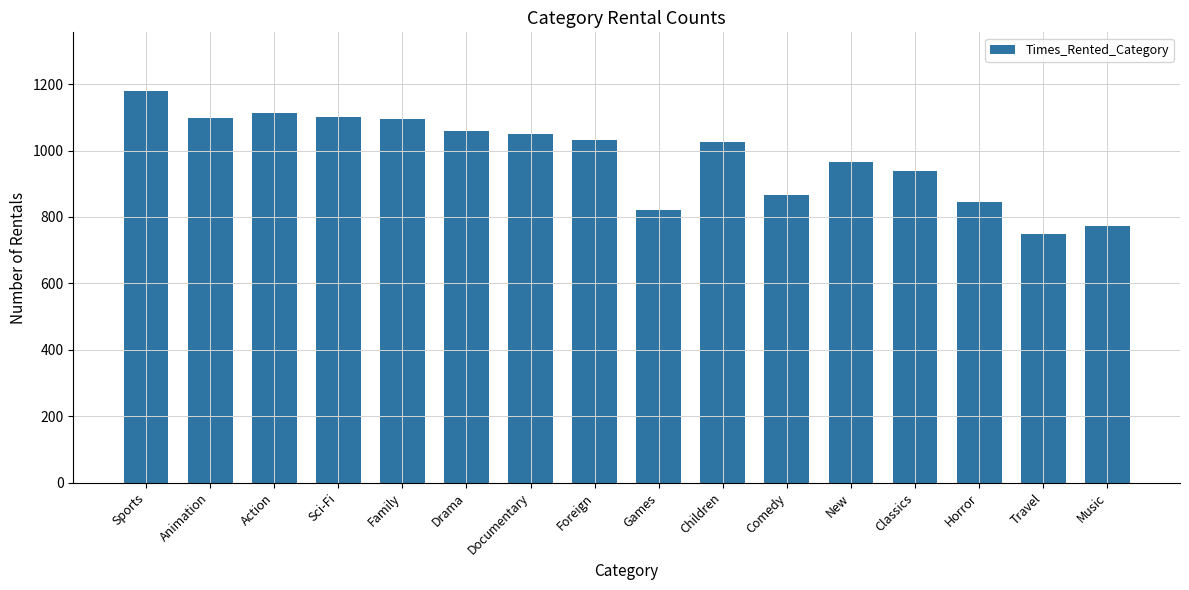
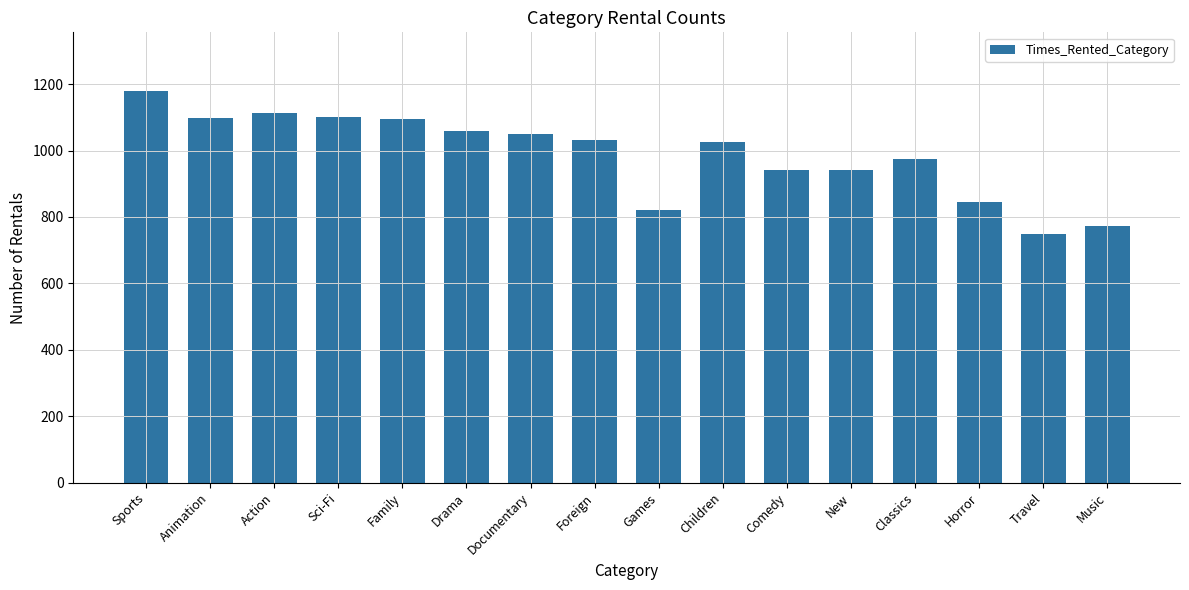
  {
    "Sports": 1180,
    "Animation": 1100,
    "Action": 1110,
    "Sci-Fi": 1100,
    "Family": 1100,
    "Drama": 1060,
    "Documentary": 1050,
    "Foreign": 1030,
    "Games": 820,
    "Children": 1030,
-   "Comedy": 870,
-   "New": 970,
-   "Classics": 940,
+   "Comedy": 940,
+   "New": 940,
+   "Classics": 980,
    "Horror": 850,
    "Travel": 750,
    "Music": 770
  }
